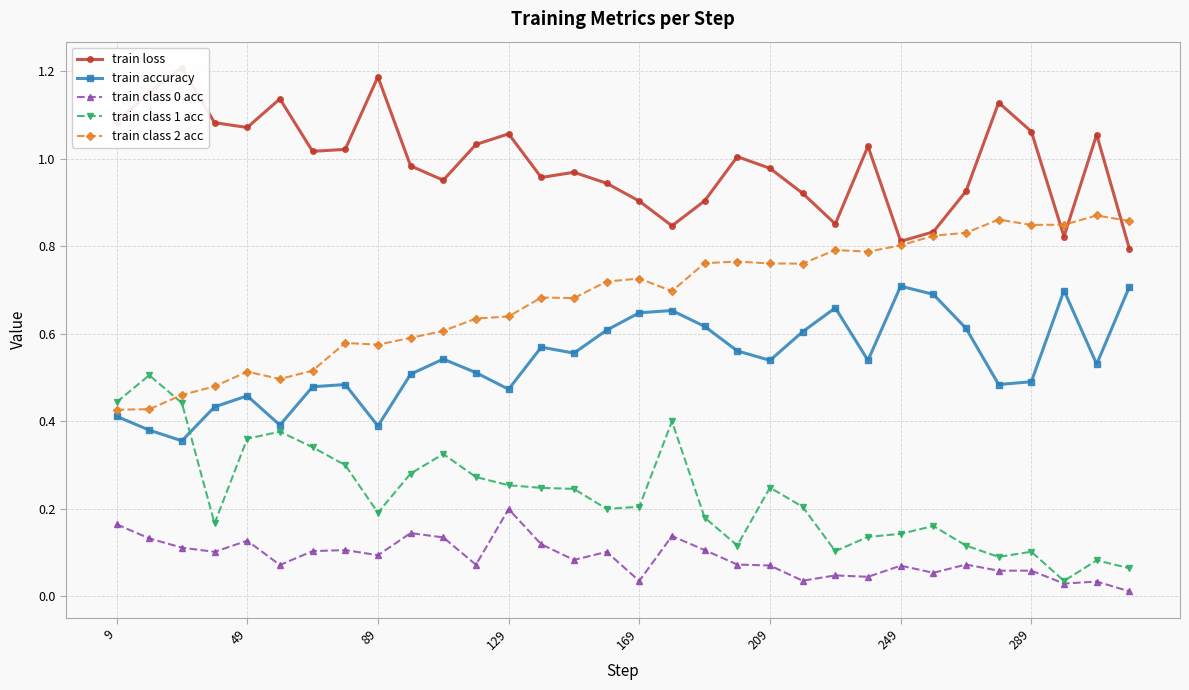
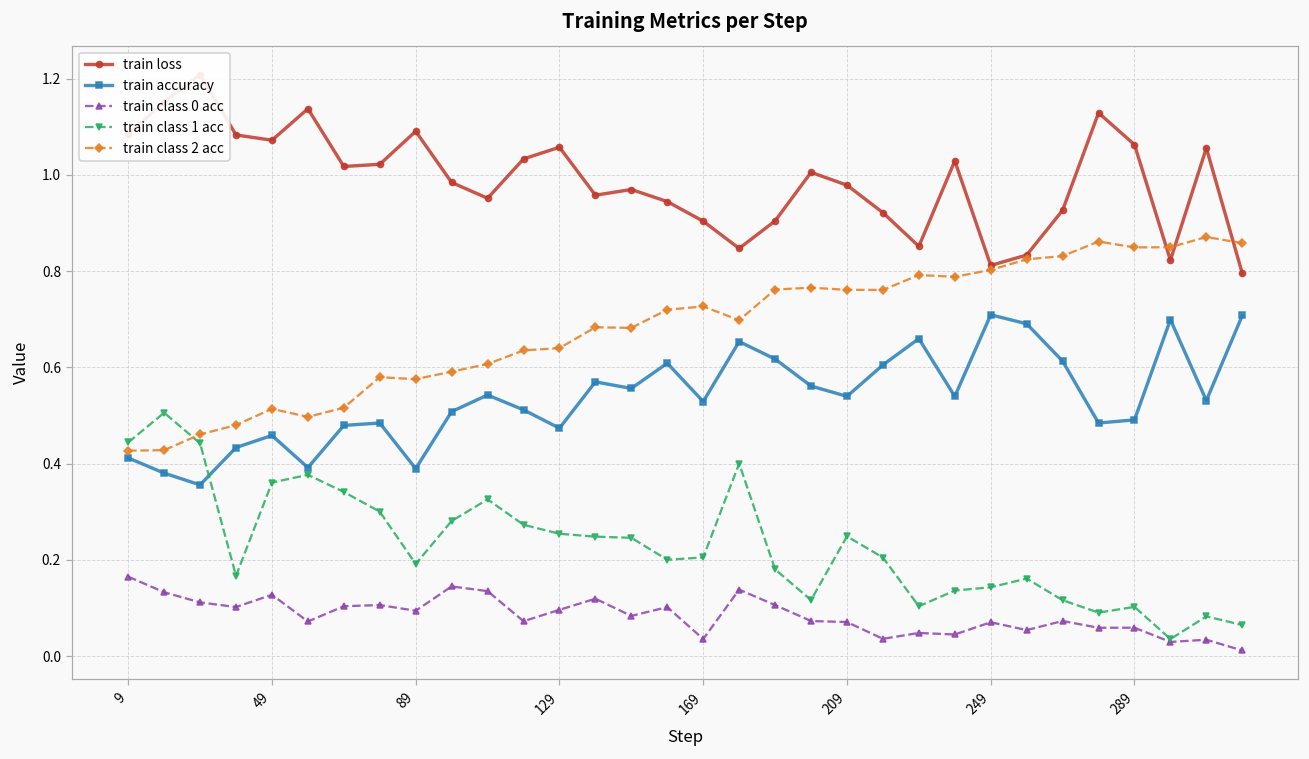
  {
    "train loss": {
      "49": 1.07,
-     "89": 1.19,
+     "89": 1.09,
      "129": 1.06,
      "169": 0.90,
      "209": 0.98,
      "249": 0.81,
      "289": 1.06
    },
    "train accuracy": {
      "9": 0.41,
      "49": 0.46,
      "89": 0.39,
      "129": 0.47,
-     "169": 0.65,
+     "169": 0.53,
      "209": 0.54,
      "249": 0.71,
      "289": 0.49
    },
    "train class 0 acc": {
      "9": 0.16,
      "49": 0.13,
      "89": 0.09,
-     "129": 0.20,
+     "129": 0.10,
      "169": 0.04,
      "209": 0.07,
      "249": 0.07,
      "289": 0.06
    },
    "train class 1 acc": {
      "9": 0.44,
      "49": 0.36,
      "89": 0.19,
      "129": 0.25,
      "169": 0.20,
      "209": 0.25,
      "249": 0.14,
      "289": 0.10
    },
    "train class 2 acc": {
      "9": 0.43,
      "49": 0.51,
      "89": 0.58,
      "129": 0.64,
      "169": 0.73,
      "209": 0.76,
      "249": 0.80,
      "289": 0.85
    }
  }
